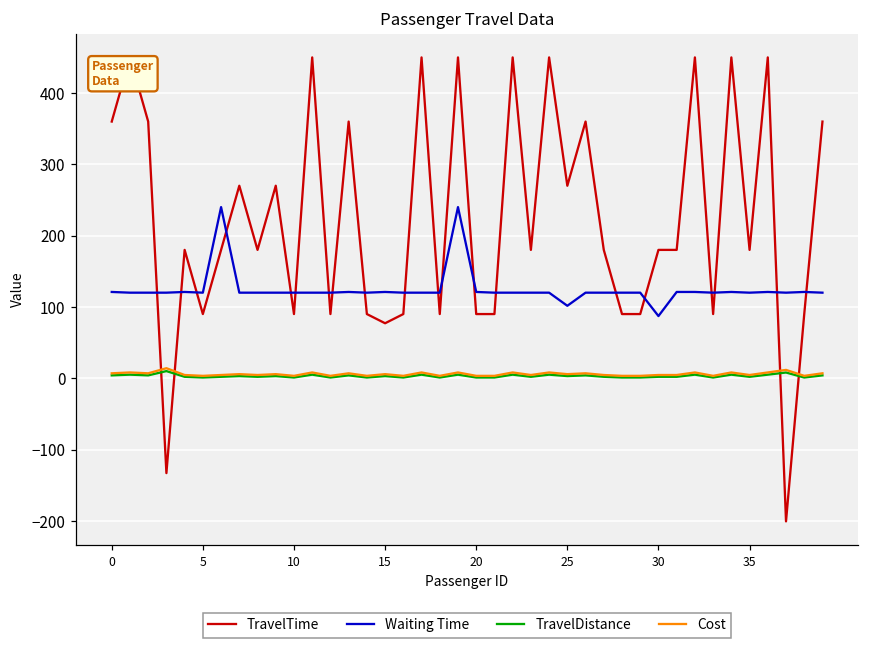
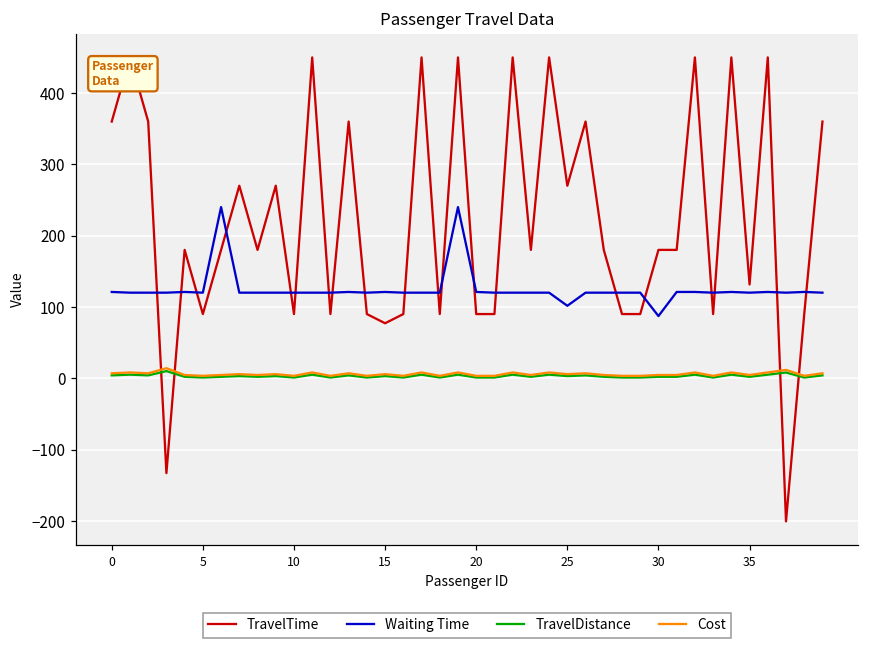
  {
    "TravelTime": {
      "0": 360,
      "5": 90,
      "10": 90,
      "15": 80,
      "20": 90,
      "25": 270,
      "30": 180,
-     "35": 180
+     "35": 130
    },
    "Waiting Time": {
      "0": 120,
      "5": 120,
      "10": 120,
      "15": 120,
      "20": 120,
      "25": 100,
      "30": 90,
      "35": 120
    }
  }
